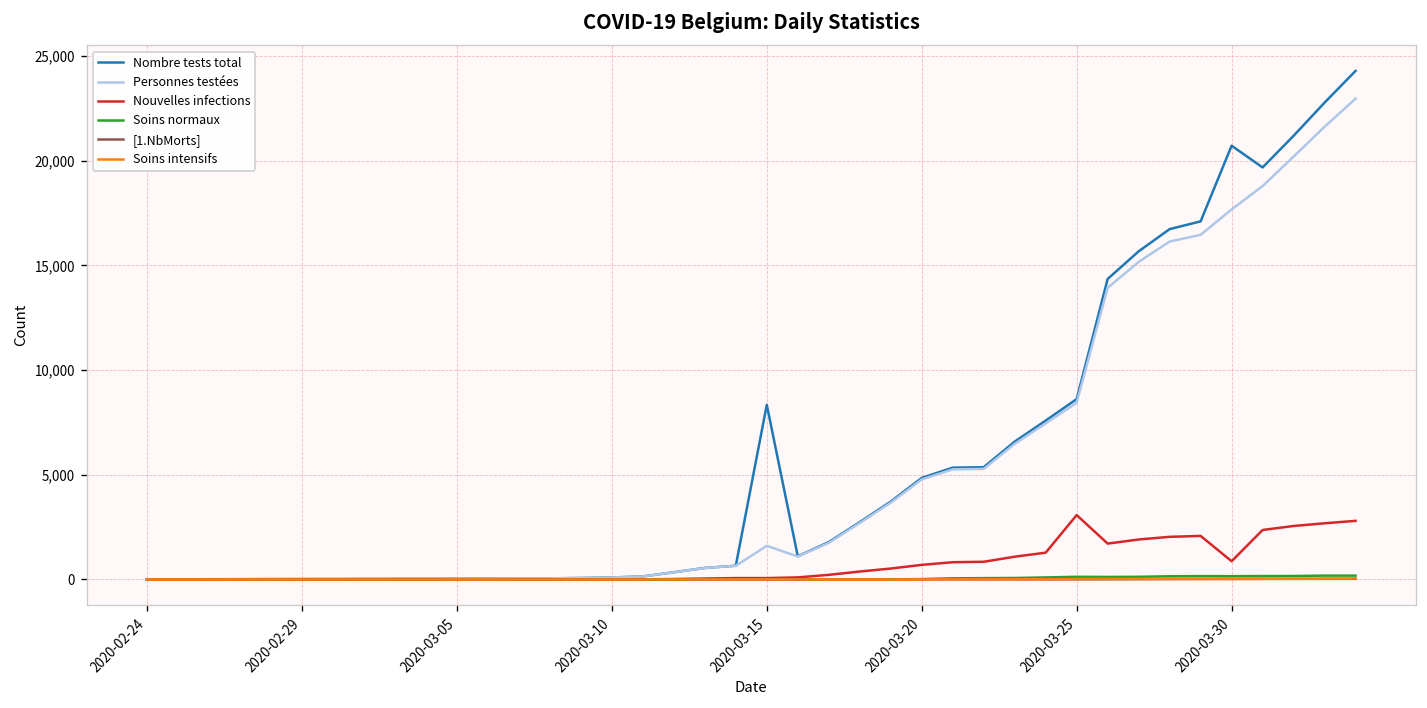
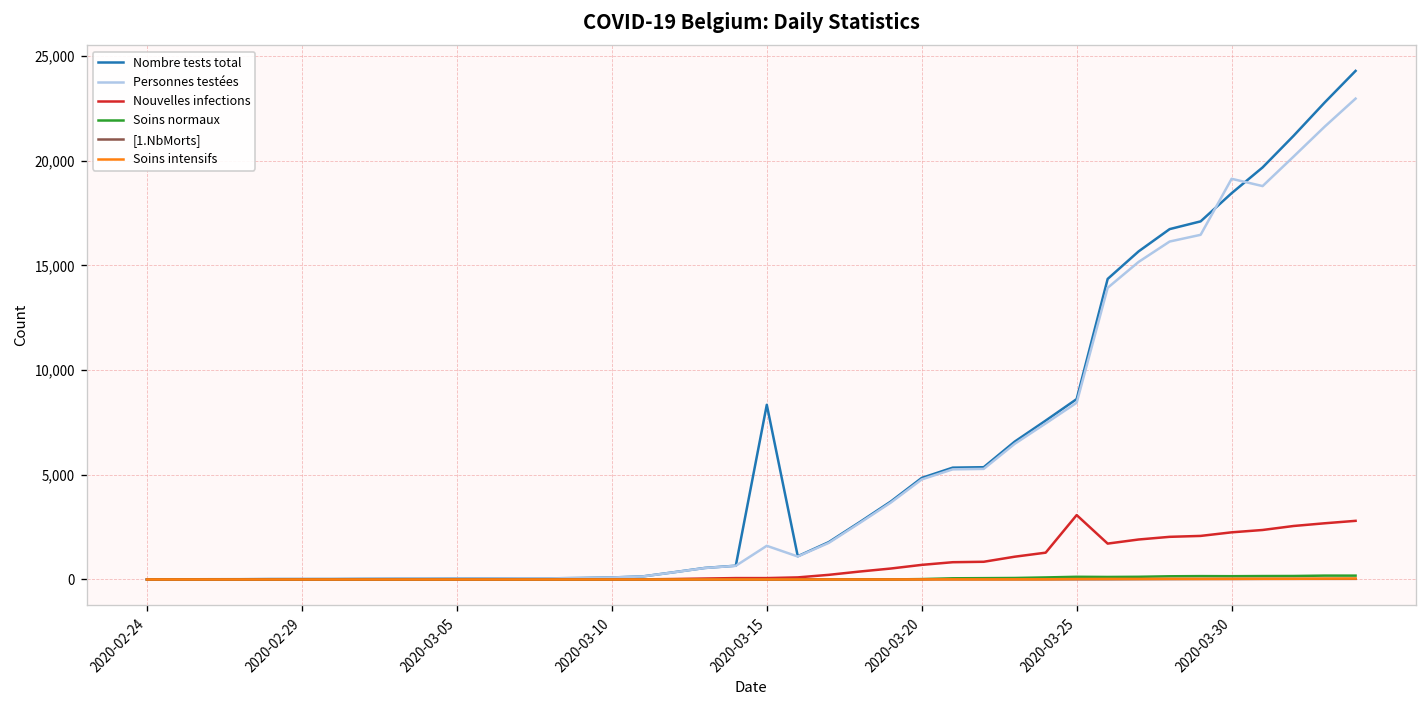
  {
    "Nombre tests total": {
      "2020-03-15": "8,300",
      "2020-03-25": "8,600",
-     "2020-03-30": "20,700"
+     "2020-03-30": "18,400"
    },
    "Personnes testées": {
      "2020-03-15": "1,600",
      "2020-03-25": "8,400",
-     "2020-03-30": "17,700"
+     "2020-03-30": "19,100"
    },
    "Nouvelles infections": {
      "2020-03-20": "700",
      "2020-03-25": "3,100",
-     "2020-03-30": "900"
+     "2020-03-30": "2,300"
    }
  }
